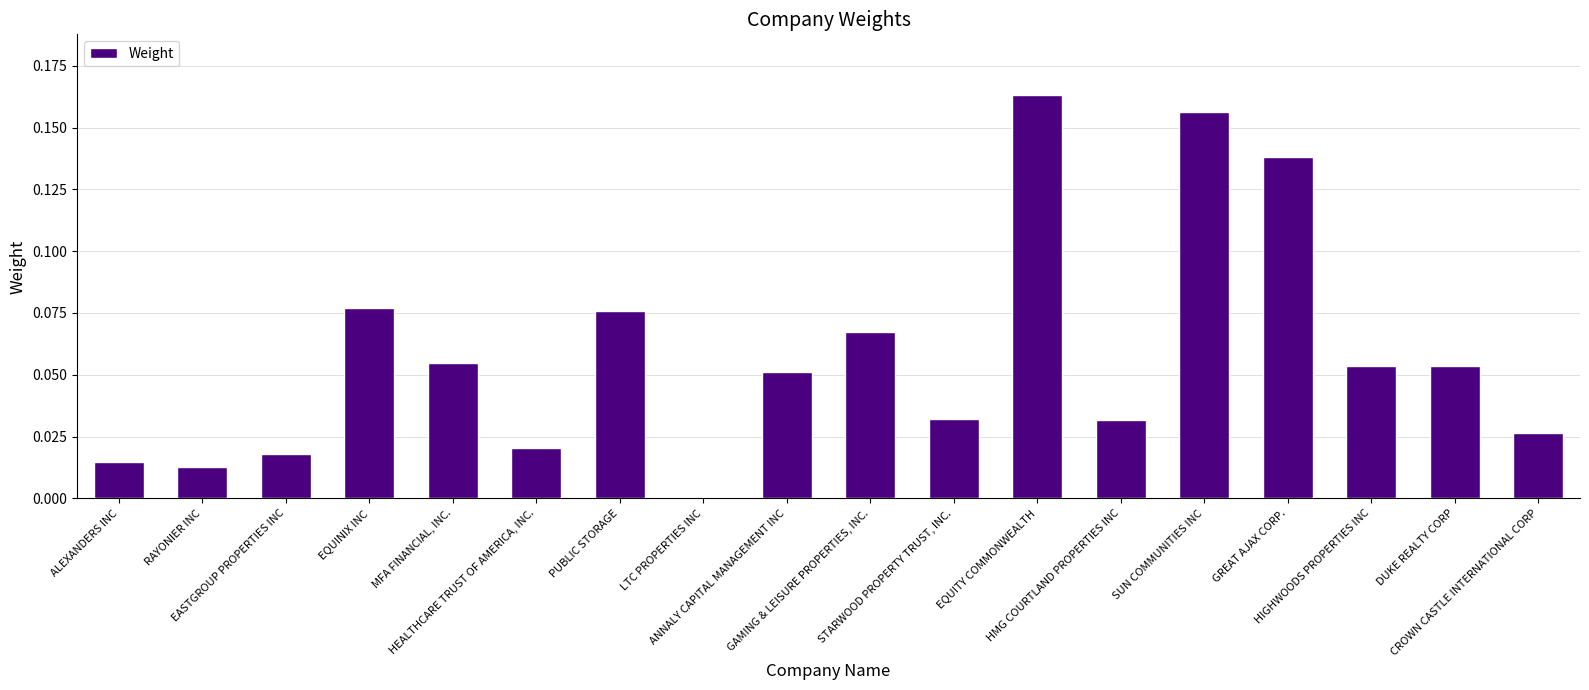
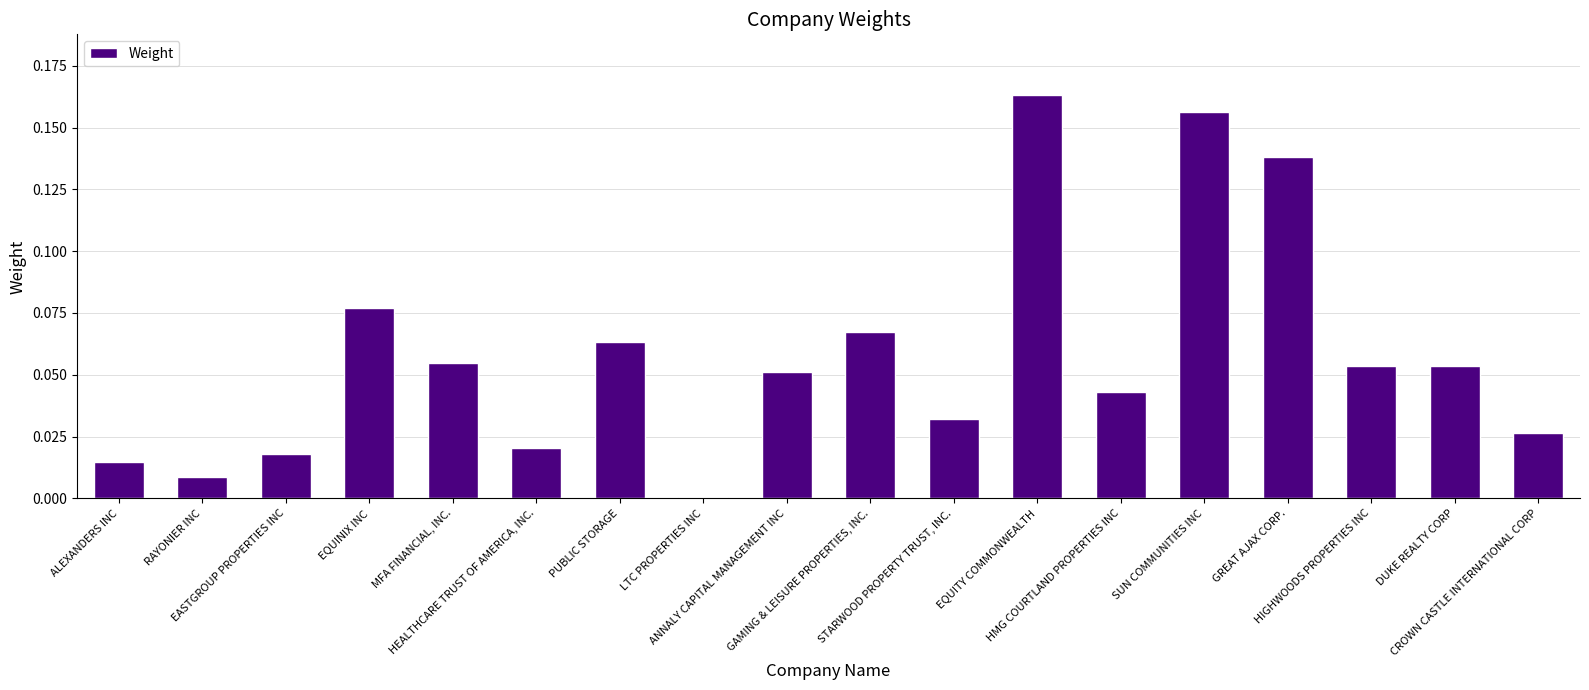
  {
    "ALEXANDERS INC": 0.015,
-   "RAYONIER INC": 0.013,
+   "RAYONIER INC": 0.009,
    "EASTGROUP PROPERTIES INC": 0.018,
    "EQUINIX INC": 0.077,
    "MFA FINANCIAL, INC.": 0.055,
    "HEALTHCARE TRUST OF AMERICA, INC.": 0.021,
-   "PUBLIC STORAGE": 0.076,
+   "PUBLIC STORAGE": 0.063,
    "ANNALY CAPITAL MANAGEMENT INC": 0.051,
    "GAMING & LEISURE PROPERTIES, INC.": 0.067,
    "STARWOOD PROPERTY TRUST, INC.": 0.032,
    "EQUITY COMMONWEALTH": 0.163,
-   "HMG COURTLAND PROPERTIES INC": 0.032,
+   "HMG COURTLAND PROPERTIES INC": 0.043,
    "SUN COMMUNITIES INC": 0.156,
    "GREAT AJAX CORP.": 0.138,
    "HIGHWOODS PROPERTIES INC": 0.053,
    "DUKE REALTY CORP": 0.054,
    "CROWN CASTLE INTERNATIONAL CORP": 0.026
  }
